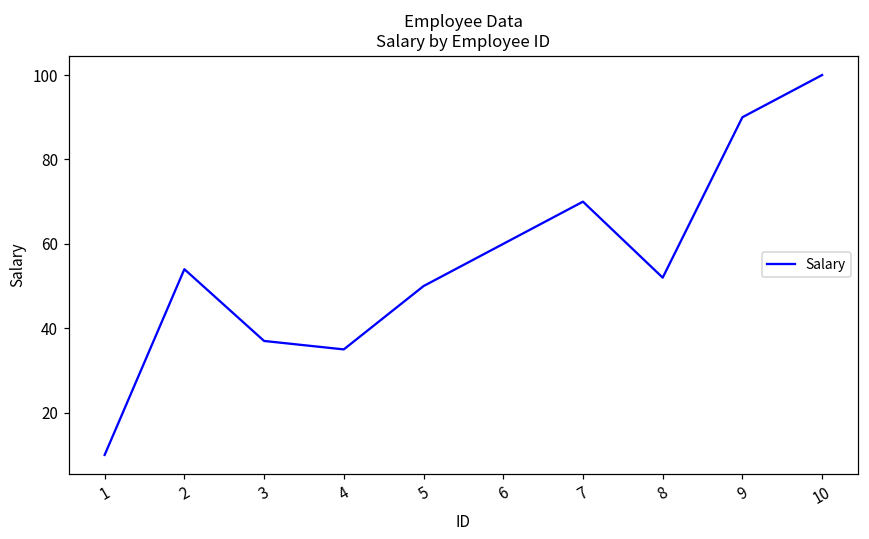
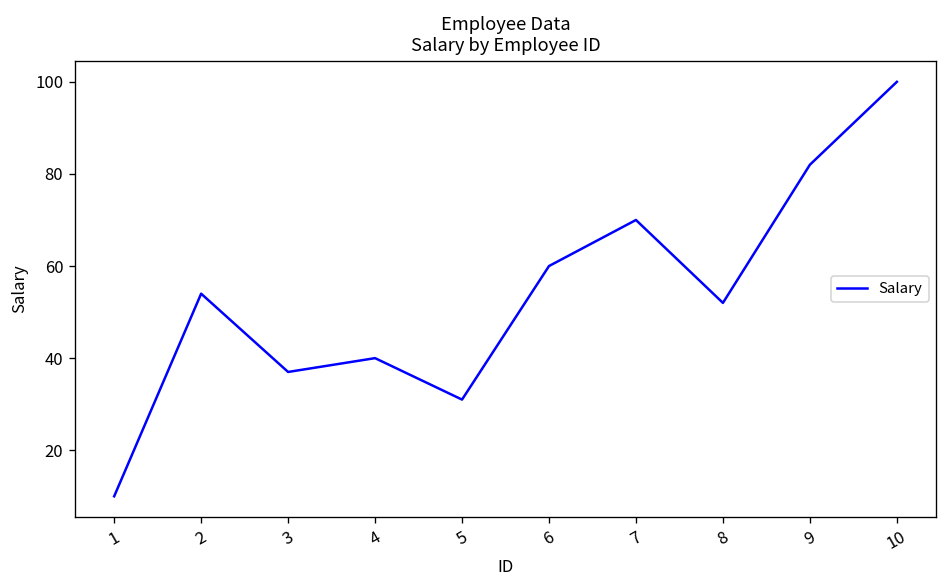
  {
    "1": 10,
    "2": 54,
    "3": 37,
-   "4": 35,
-   "5": 50,
+   "4": 40,
+   "5": 31,
    "6": 60,
    "7": 70,
    "8": 52,
-   "9": 90,
+   "9": 82,
    "10": 100
  }
